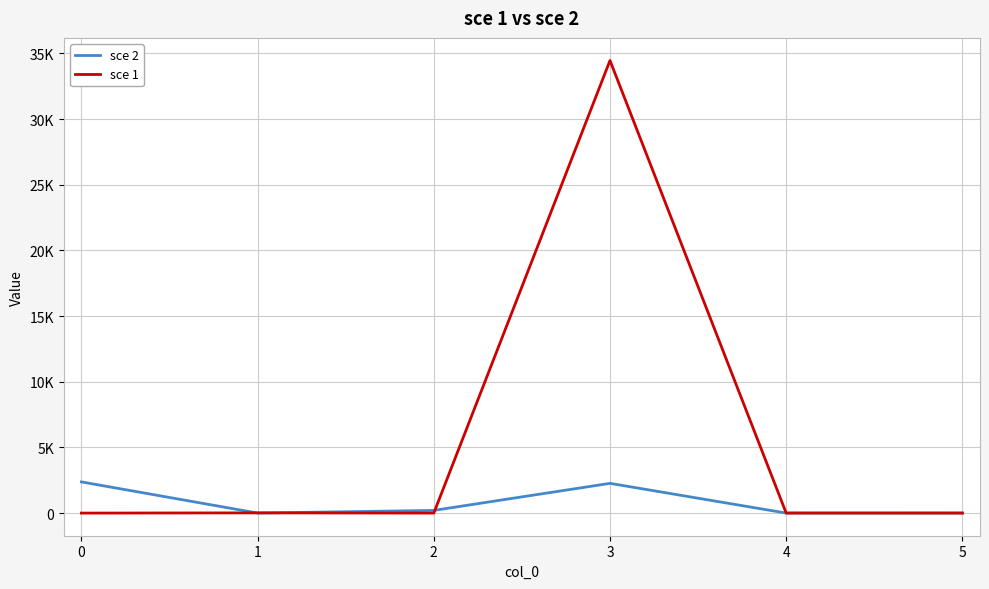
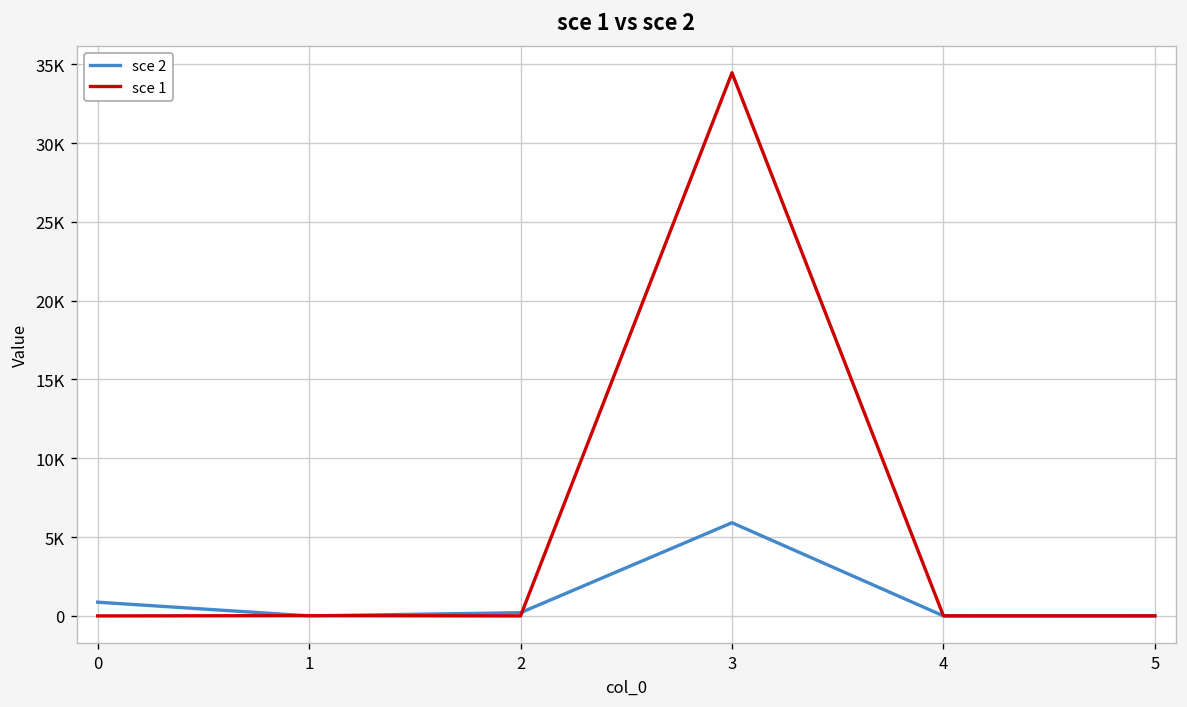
  {
    "sce 2": {
-     "0": 2400,
+     "0": 900,
      "2": 200,
-     "3": 2300
+     "3": 5900
    },
    "sce 1": {
      "0": 0,
      "2": 0,
      "3": 34500
    }
  }
